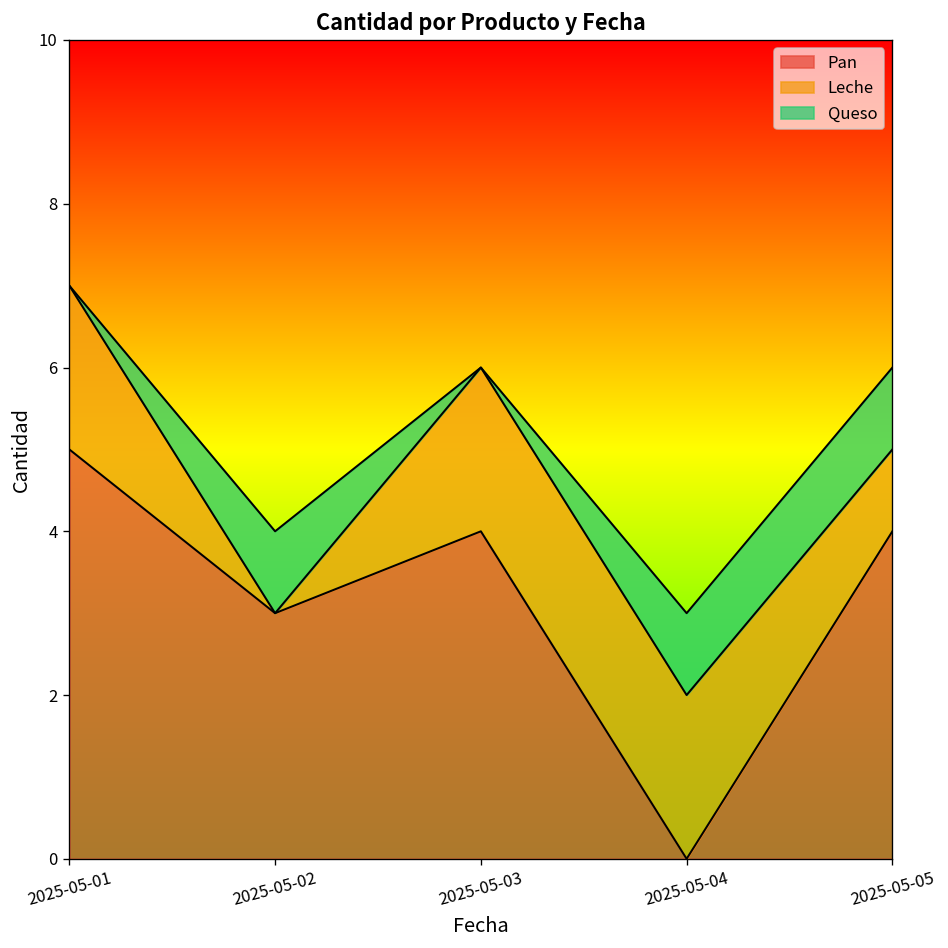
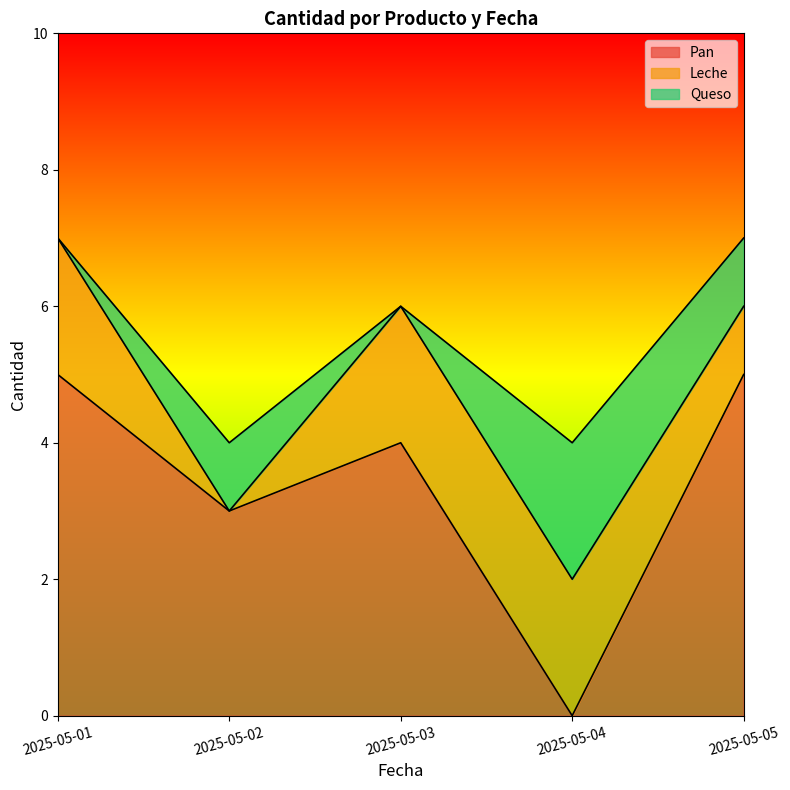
  {
    "Pan": {
      "2025-05-01": 5,
      "2025-05-03": 4,
      "2025-05-04": 0,
-     "2025-05-05": 4
+     "2025-05-05": 5
    },
    "Leche": {
      "2025-05-04": 2,
      "2025-05-05": 1
    },
    "Queso": {
      "2025-05-02": 1,
-     "2025-05-04": 1,
+     "2025-05-04": 2,
      "2025-05-05": 1
    }
  }
